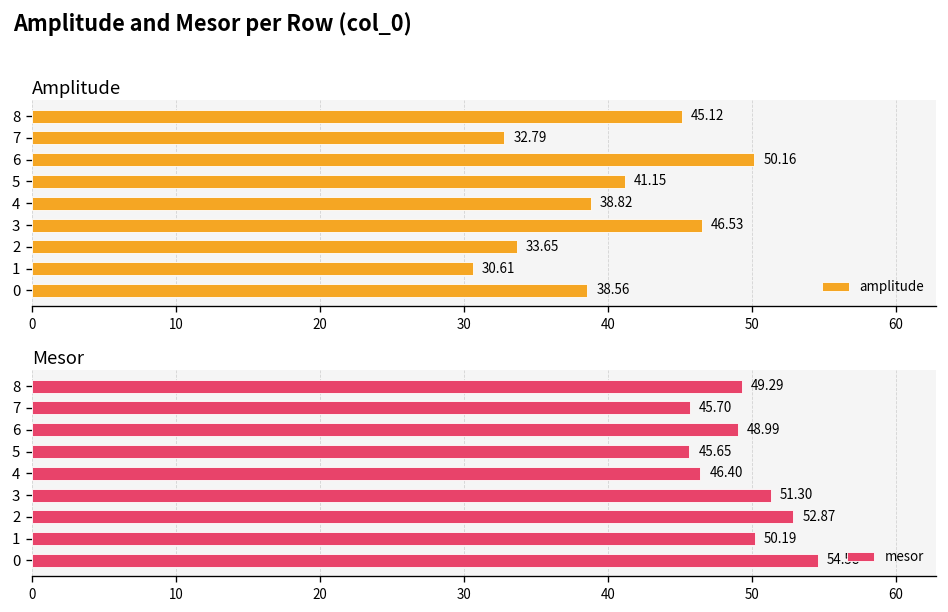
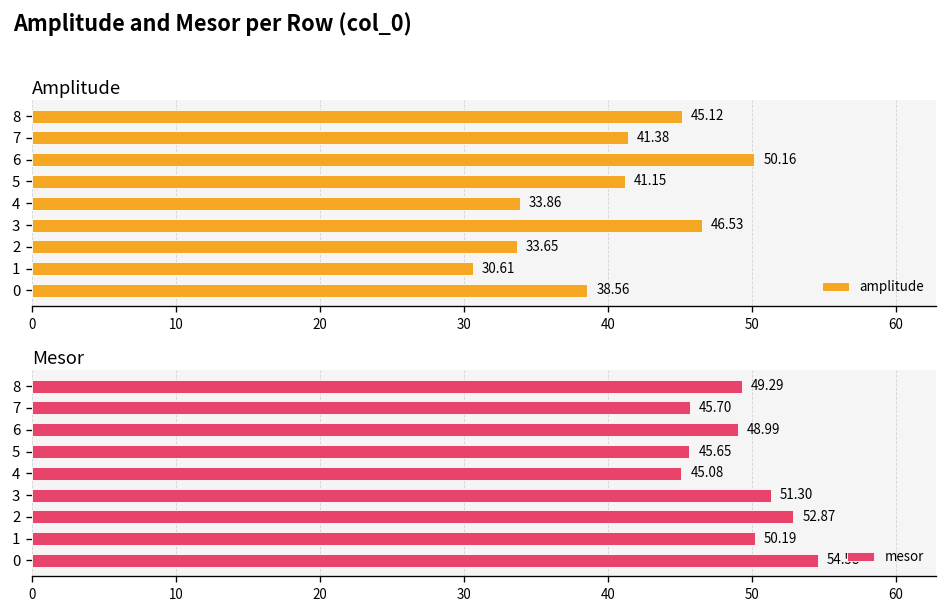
  {
    "Amplitude": {
      "8": 45.12,
-     "7": 32.79,
+     "7": 41.38,
      "6": 50.16,
      "5": 41.15,
-     "4": 38.82,
+     "4": 33.86,
      "3": 46.53,
      "2": 33.65,
      "1": 30.61,
      "0": 38.56
    },
    "Mesor": {
      "8": 49.29,
      "7": 45.70,
      "6": 48.99,
      "5": 45.65,
-     "4": 46.40,
+     "4": 45.08,
      "3": 51.30,
      "2": 52.87,
      "1": 50.19,
      "0": 54.58
    }
  }
